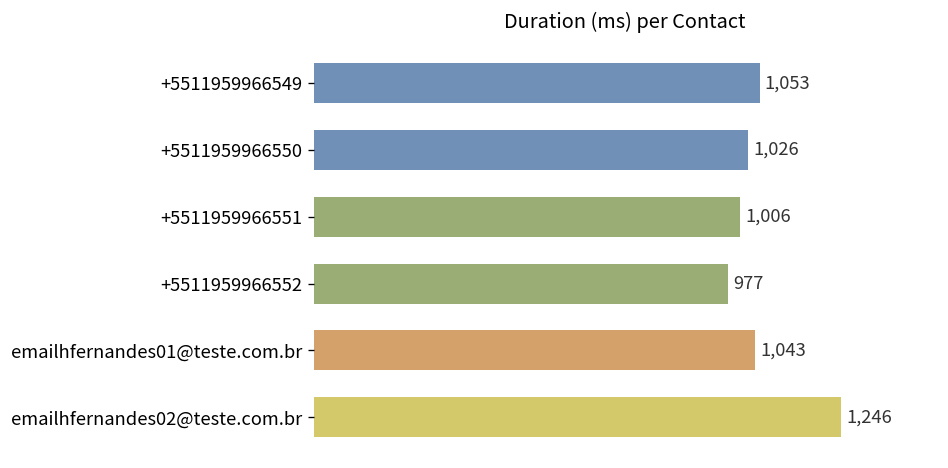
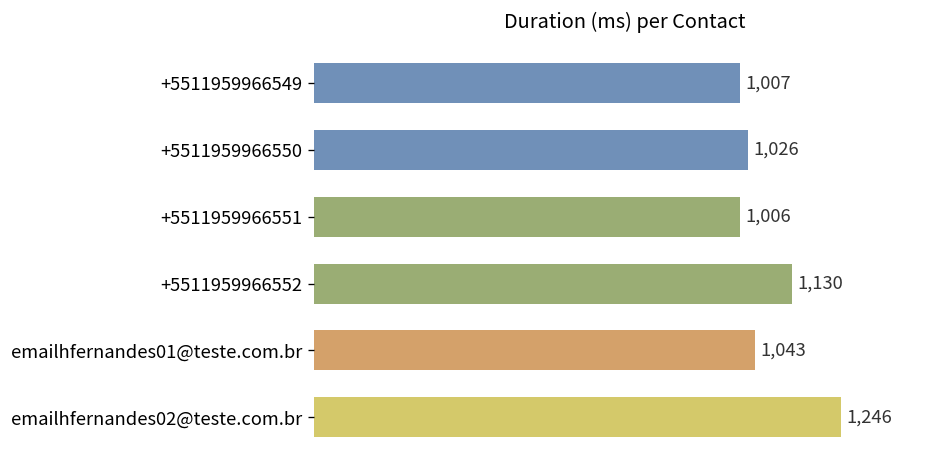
  {
-   "+5511959966549": "1,053",
+   "+5511959966549": "1,007",
    "+5511959966550": "1,026",
    "+5511959966551": "1,006",
-   "+5511959966552": "977",
+   "+5511959966552": "1,130",
    "emailhfernandes01@teste.com.br": "1,043",
    "emailhfernandes02@teste.com.br": "1,246"
  }
